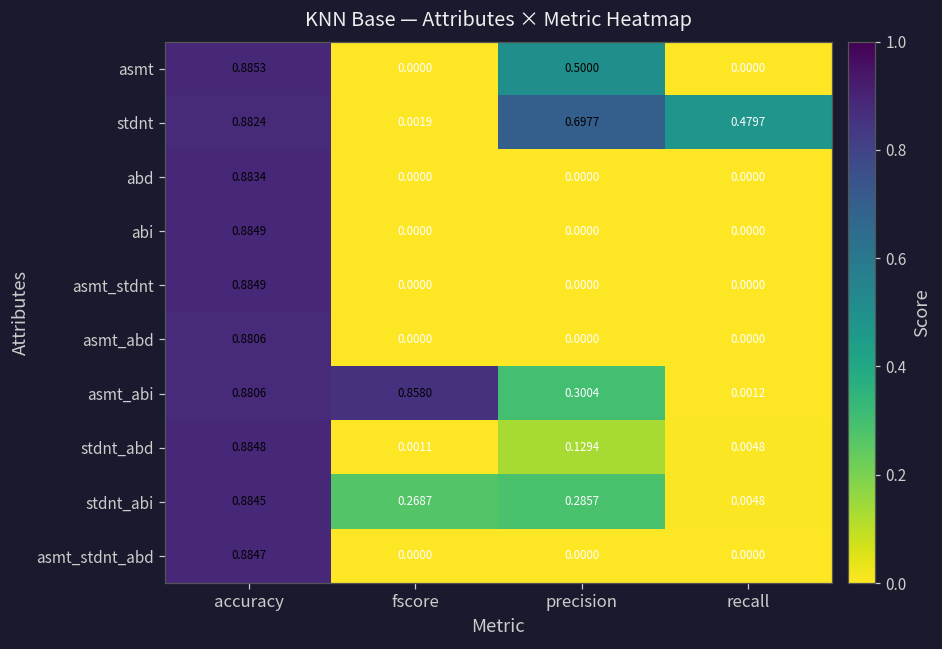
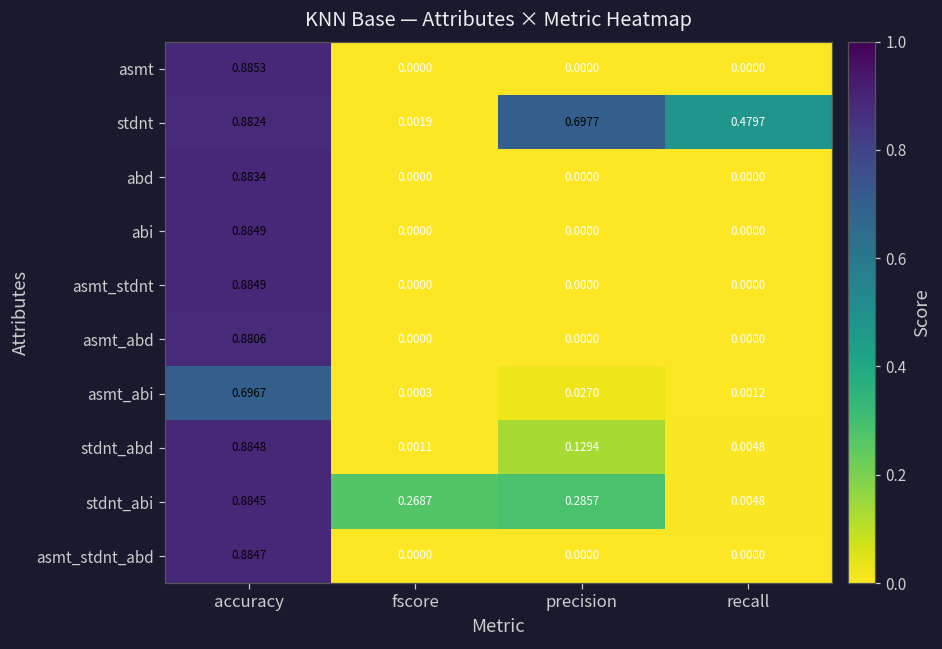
  {
    "asmt": {
      "accuracy": 0.8853,
      "fscore": 0.0000,
-     "precision": 0.5000,
+     "precision": 0.0000,
      "recall": 0.0000
    },
    "stdnt": {
      "accuracy": 0.8824,
      "fscore": 0.0019,
      "precision": 0.6977,
      "recall": 0.4797
    },
    "abd": {
      "accuracy": 0.8834,
      "fscore": 0.0000,
      "precision": 0.0000,
      "recall": 0.0000
    },
    "abi": {
      "accuracy": 0.8849,
      "fscore": 0.0000,
      "precision": 0.0000,
      "recall": 0.0000
    },
    "asmt_stdnt": {
      "accuracy": 0.8849,
      "fscore": 0.0000,
      "precision": 0.0000,
      "recall": 0.0000
    },
    "asmt_abd": {
      "accuracy": 0.8806,
      "fscore": 0.0000,
      "precision": 0.0000,
      "recall": 0.0000
    },
    "asmt_abi": {
-     "accuracy": 0.8806,
-     "fscore": 0.8580,
-     "precision": 0.3004,
+     "accuracy": 0.6967,
+     "fscore": 0.0003,
+     "precision": 0.0270,
      "recall": 0.0012
    },
    "stdnt_abd": {
      "accuracy": 0.8848,
      "fscore": 0.0011,
      "precision": 0.1294,
      "recall": 0.0048
    },
    "stdnt_abi": {
      "accuracy": 0.8845,
      "fscore": 0.2687,
      "precision": 0.2857,
      "recall": 0.0048
    },
    "asmt_stdnt_abd": {
      "accuracy": 0.8847,
      "fscore": 0.0000,
      "precision": 0.0000,
      "recall": 0.0000
    }
  }
